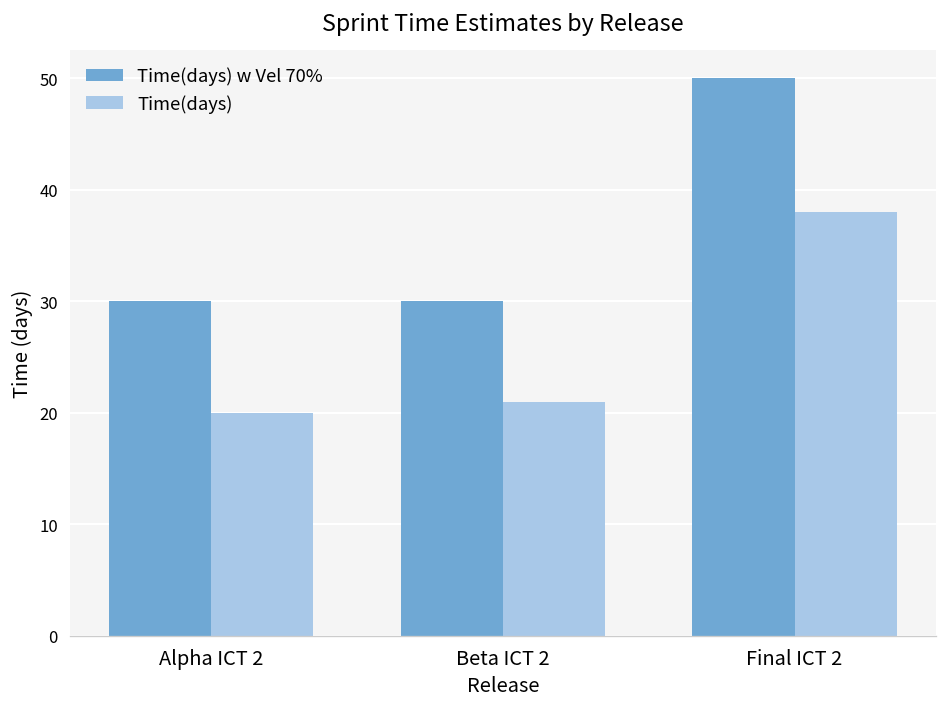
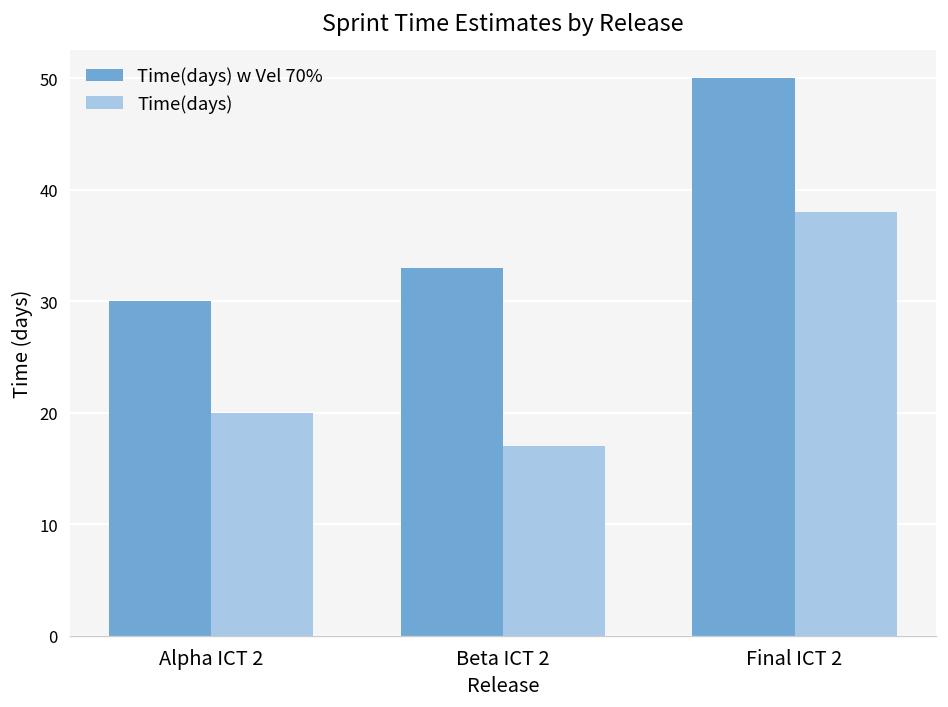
  {
    "Time(days) w Vel 70%": {
      "Alpha ICT 2": 30,
-     "Beta ICT 2": 30,
+     "Beta ICT 2": 33,
      "Final ICT 2": 50
    },
    "Time(days)": {
      "Alpha ICT 2": 20,
-     "Beta ICT 2": 21,
+     "Beta ICT 2": 17,
      "Final ICT 2": 38
    }
  }
